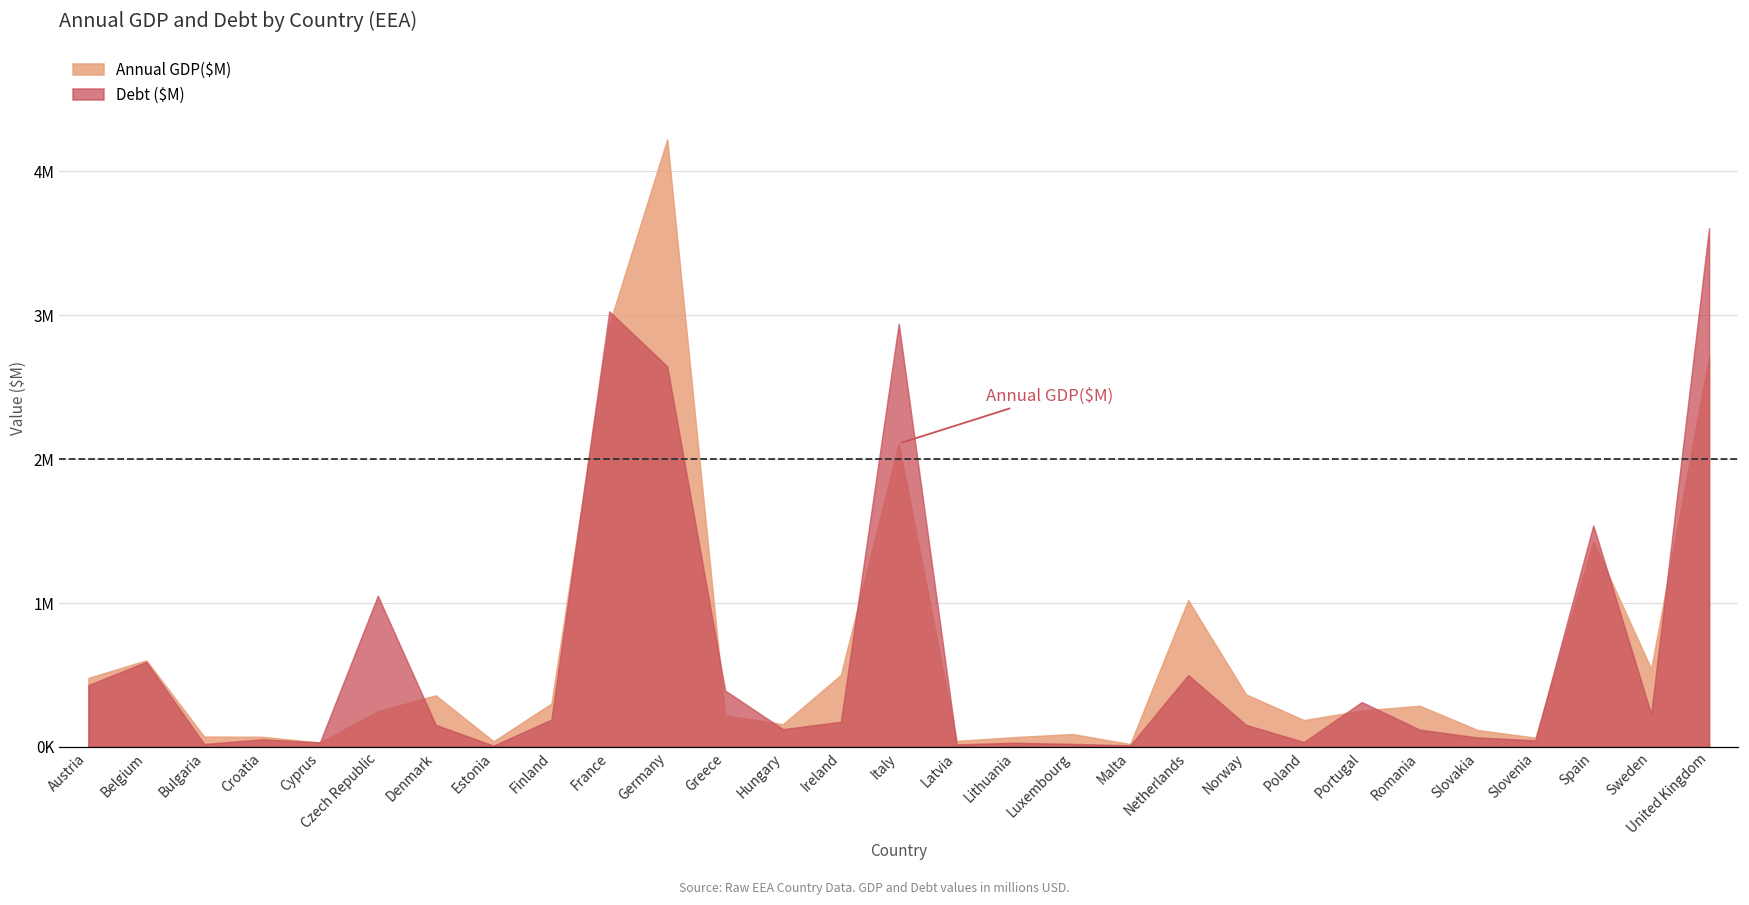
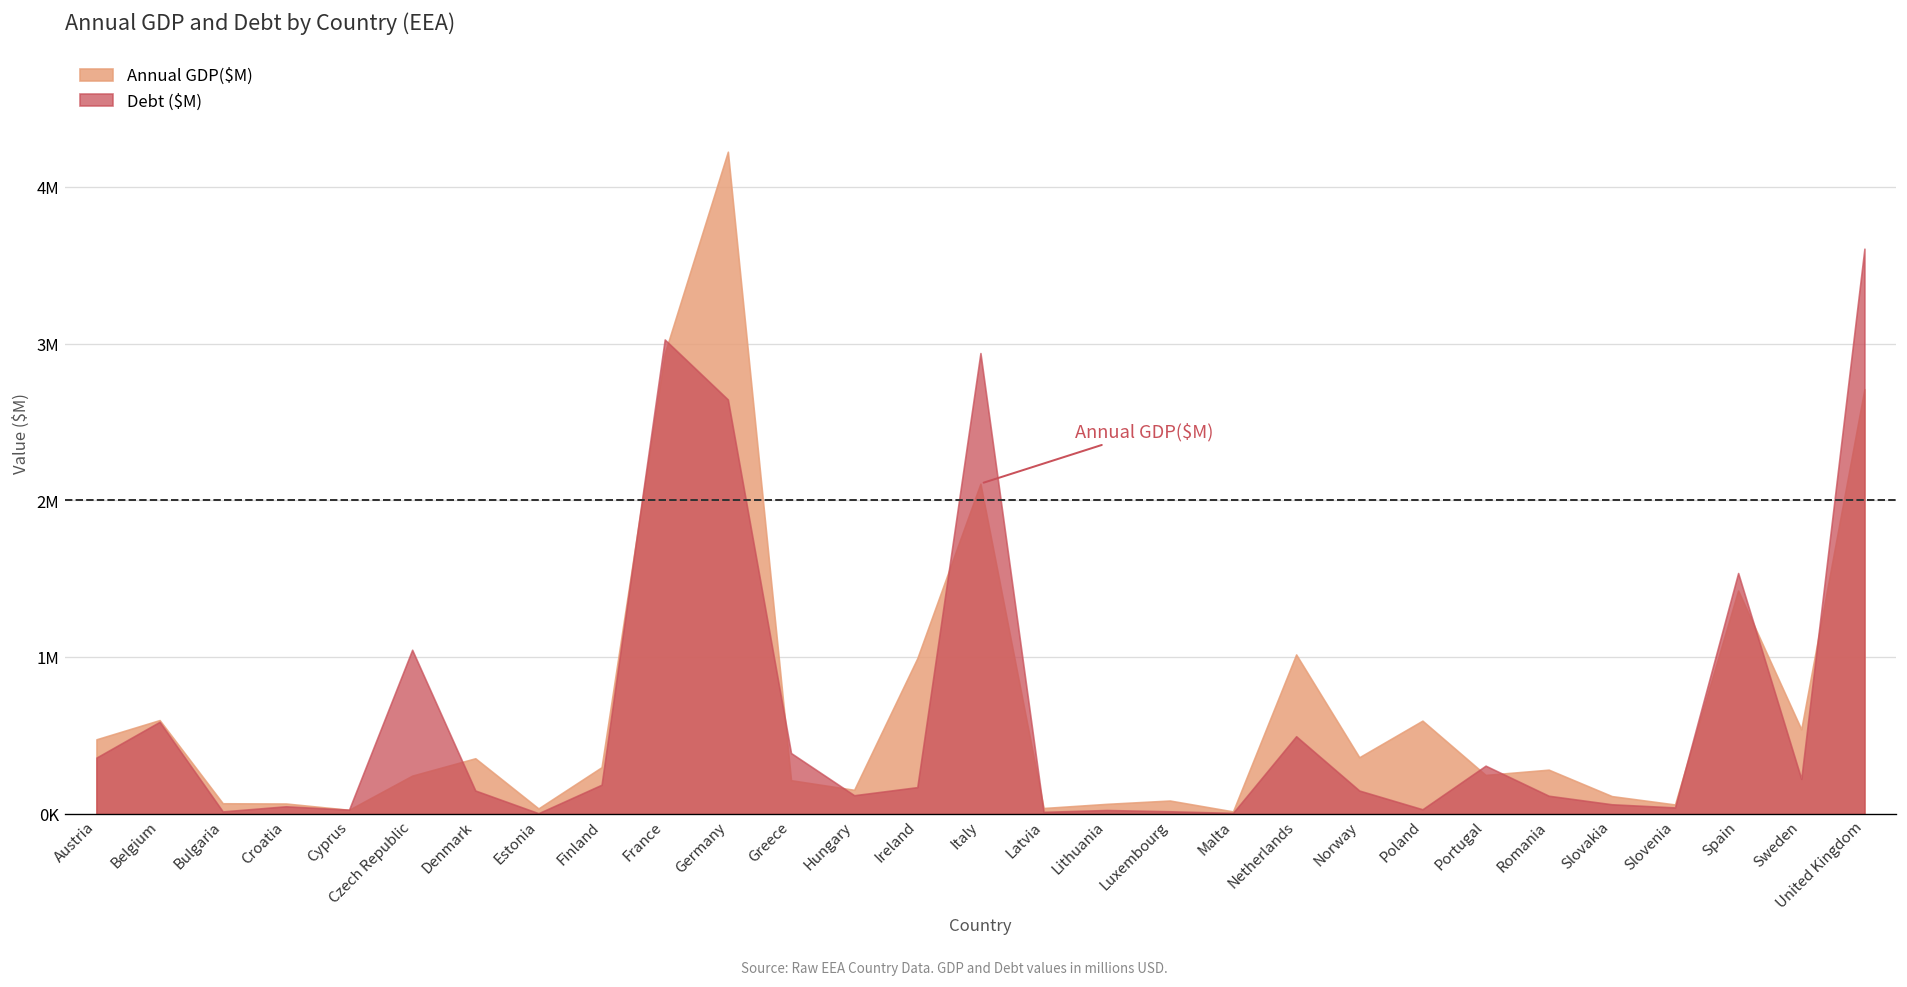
  {
    "Annual GDP($M)": {
      "Austria": 480000,
      "Bulgaria": 70000,
      "Czech Republic": 250000,
      "Denmark": 360000,
      "Estonia": 40000,
      "Finland": 300000,
      "France": 2940000,
      "Germany": 4220000,
      "Greece": 220000,
      "Hungary": 160000,
-     "Ireland": 500000,
+     "Ireland": 990000,
      "Italy": 2110000,
      "Latvia": 40000,
      "Lithuania": 70000,
      "Luxembourg": 90000,
      "Netherlands": 1020000,
      "Norway": 360000,
-     "Poland": 180000,
+     "Poland": 600000,
      "Portugal": 250000,
      "Romania": 280000,
      "Slovakia": 110000,
      "Spain": 1430000,
      "Sweden": 540000,
      "United Kingdom": 2710000
    },
    "Debt ($M)": {
-     "Austria": 430000,
+     "Austria": 360000,
      "Czech Republic": 1050000,
      "Denmark": 150000,
      "Finland": 190000,
      "France": 3030000,
      "Germany": 2640000,
      "Greece": 390000,
      "Hungary": 120000,
      "Ireland": 170000,
      "Italy": 2940000,
      "Lithuania": 30000,
      "Netherlands": 500000,
      "Norway": 150000,
      "Poland": 30000,
      "Portugal": 310000,
      "Romania": 120000,
      "Slovakia": 60000,
      "Spain": 1540000,
      "Sweden": 220000,
      "United Kingdom": 3600000
    }
  }
